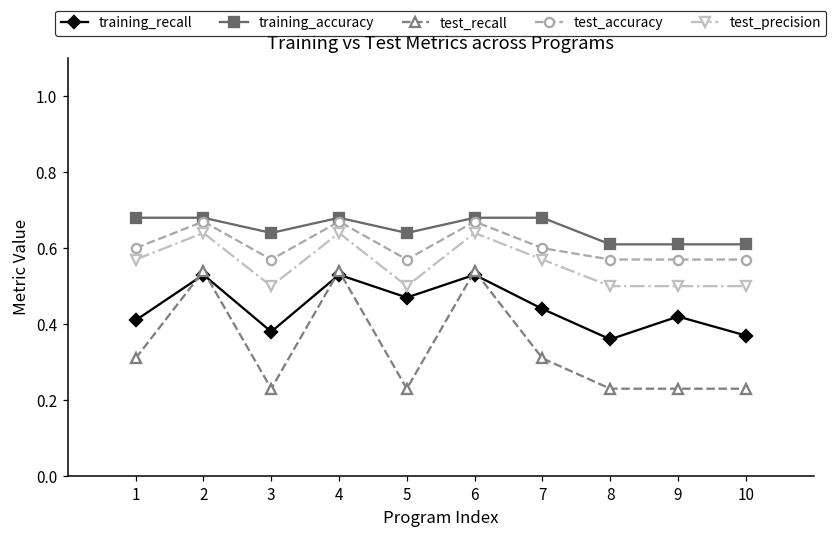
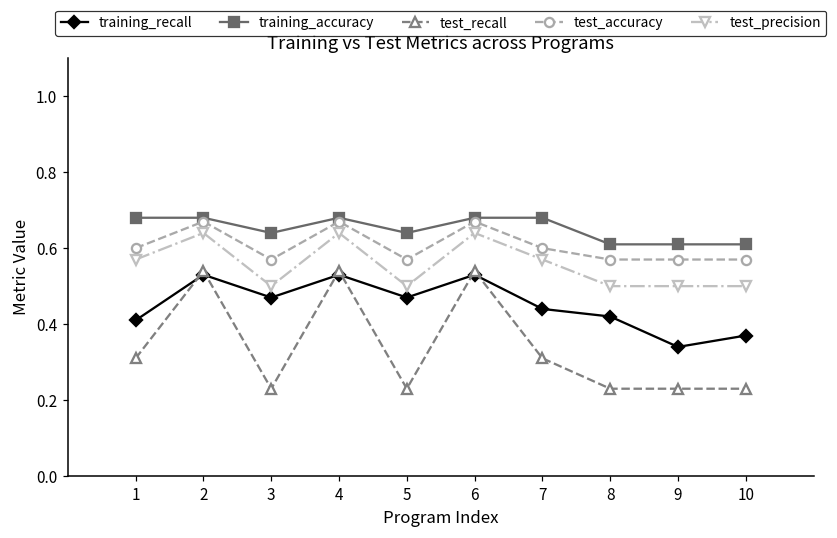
  {
    "training_recall": {
      "1": 0.41,
      "2": 0.53,
-     "3": 0.38,
+     "3": 0.47,
      "4": 0.53,
      "5": 0.47,
      "6": 0.53,
      "7": 0.44,
-     "8": 0.36,
-     "9": 0.42,
+     "8": 0.42,
+     "9": 0.34,
      "10": 0.37
    }
  }
